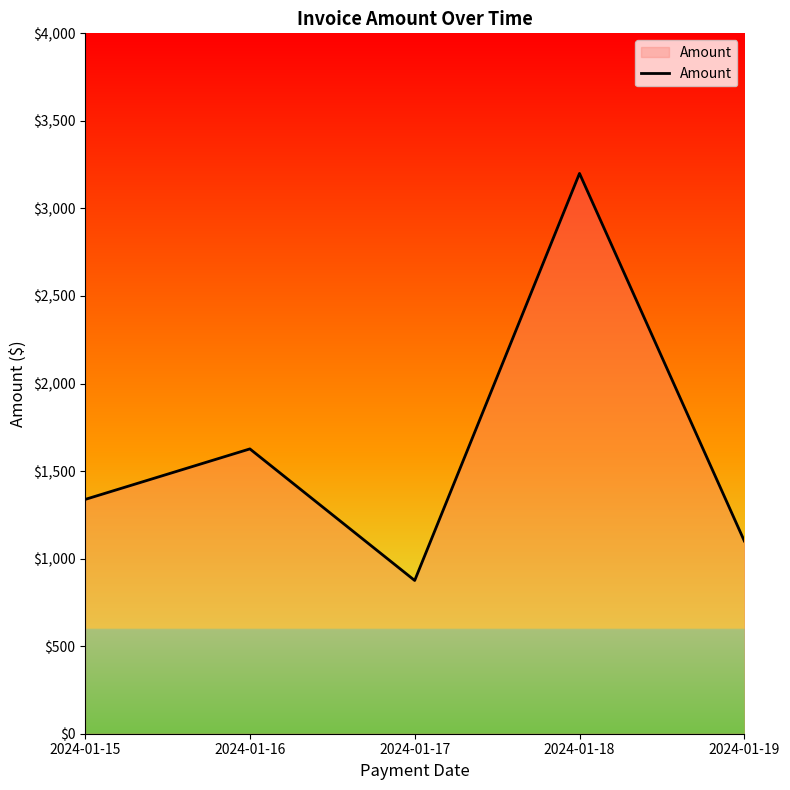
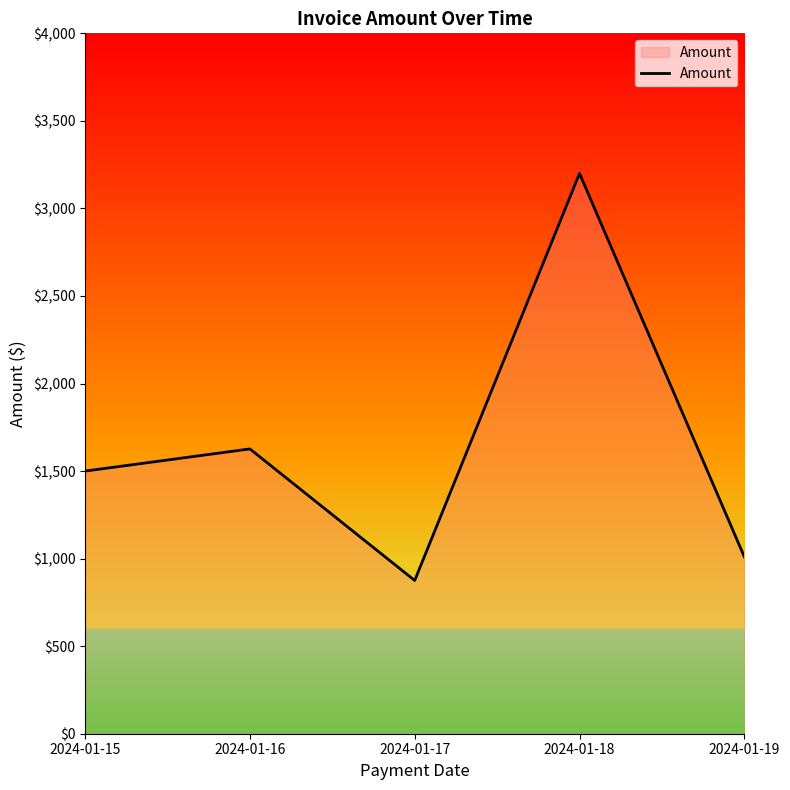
  {
-   "2024-01-15": "$1,340",
+   "2024-01-15": "$1,500",
    "2024-01-16": "$1,630",
    "2024-01-17": "$880",
    "2024-01-18": "$3,200",
-   "2024-01-19": "$1,100"
+   "2024-01-19": "$1,010"
  }
